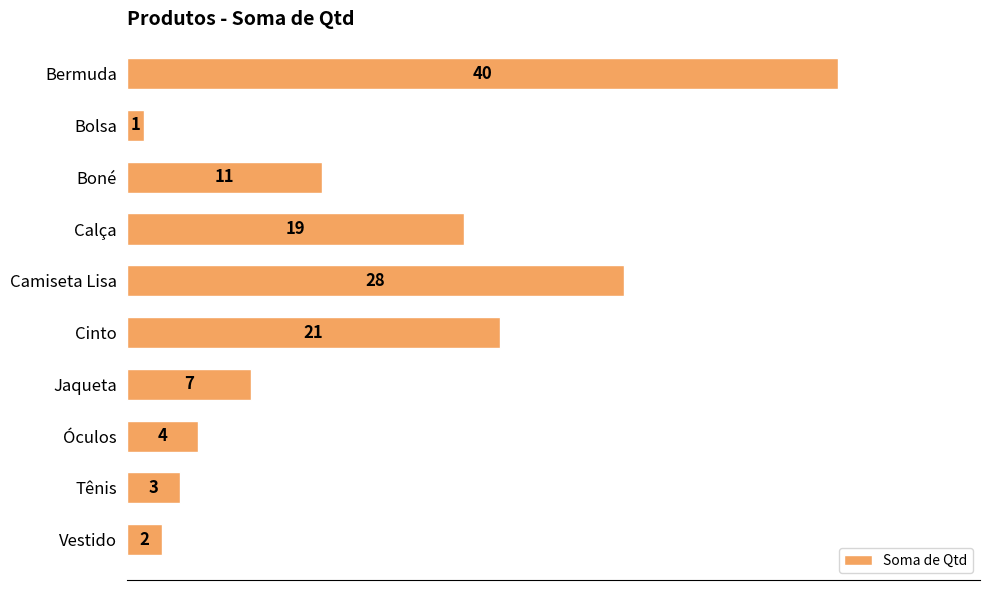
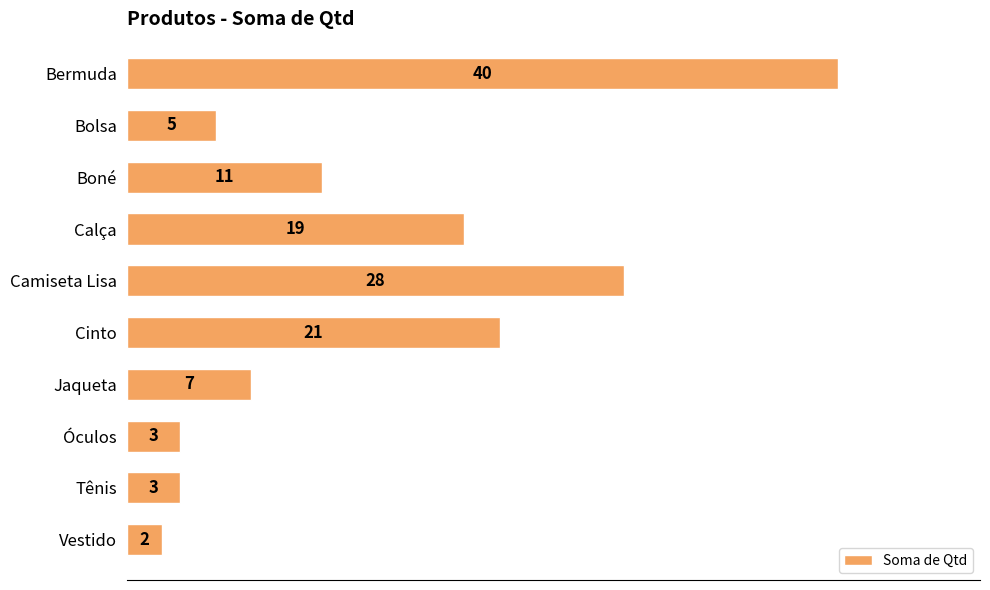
  {
    "Bermuda": 40,
-   "Bolsa": 1,
+   "Bolsa": 5,
    "Boné": 11,
    "Calça": 19,
    "Camiseta Lisa": 28,
    "Cinto": 21,
    "Jaqueta": 7,
-   "Óculos": 4,
+   "Óculos": 3,
    "Tênis": 3,
    "Vestido": 2
  }
